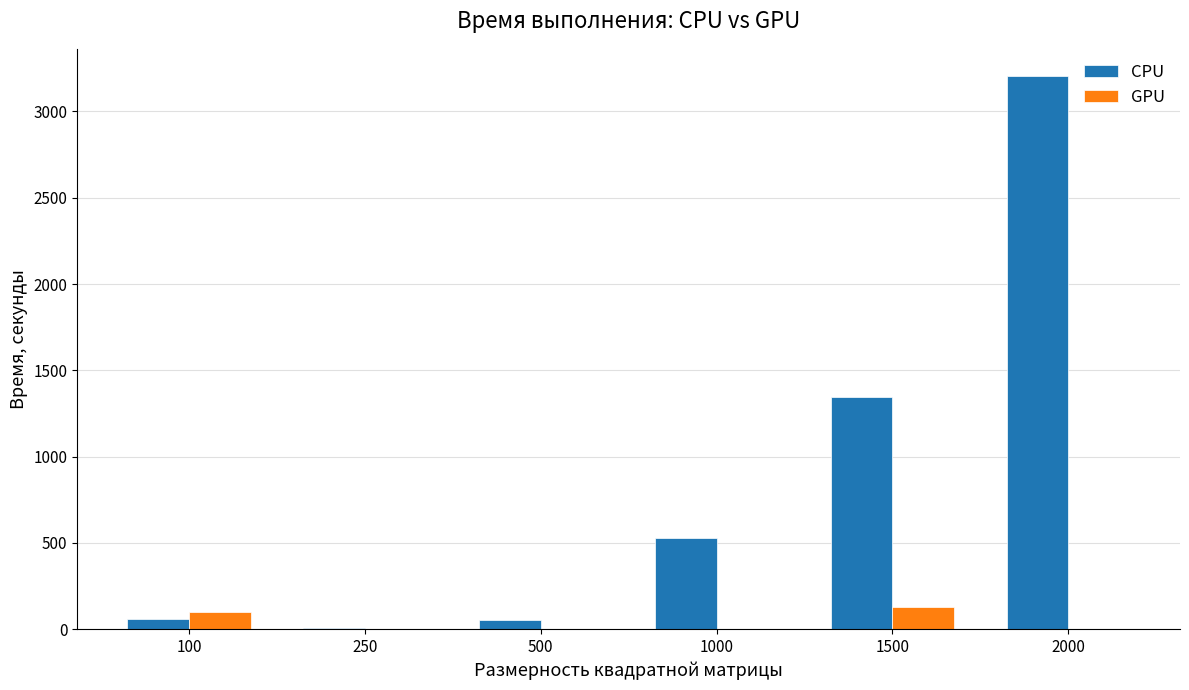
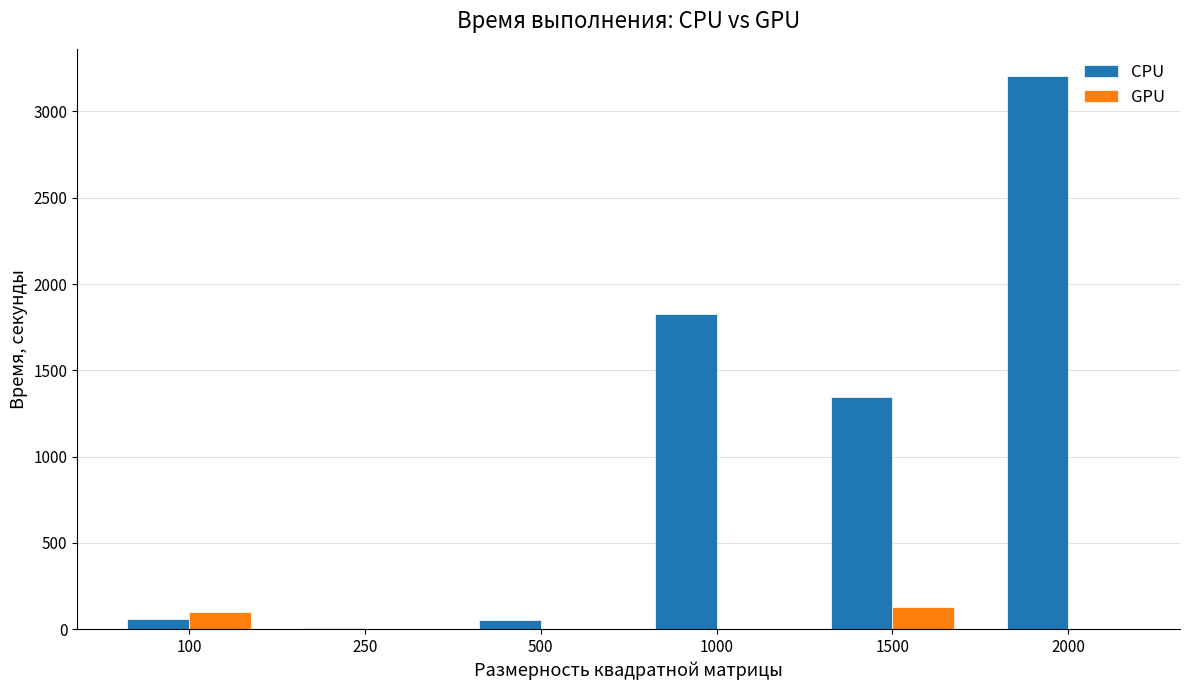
  {
    "CPU": {
      "100": 60,
      "500": 50,
-     "1000": 530,
+     "1000": 1830,
      "1500": 1350,
      "2000": 3200
    },
    "GPU": {
      "100": 100,
      "1500": 130
    }
  }
